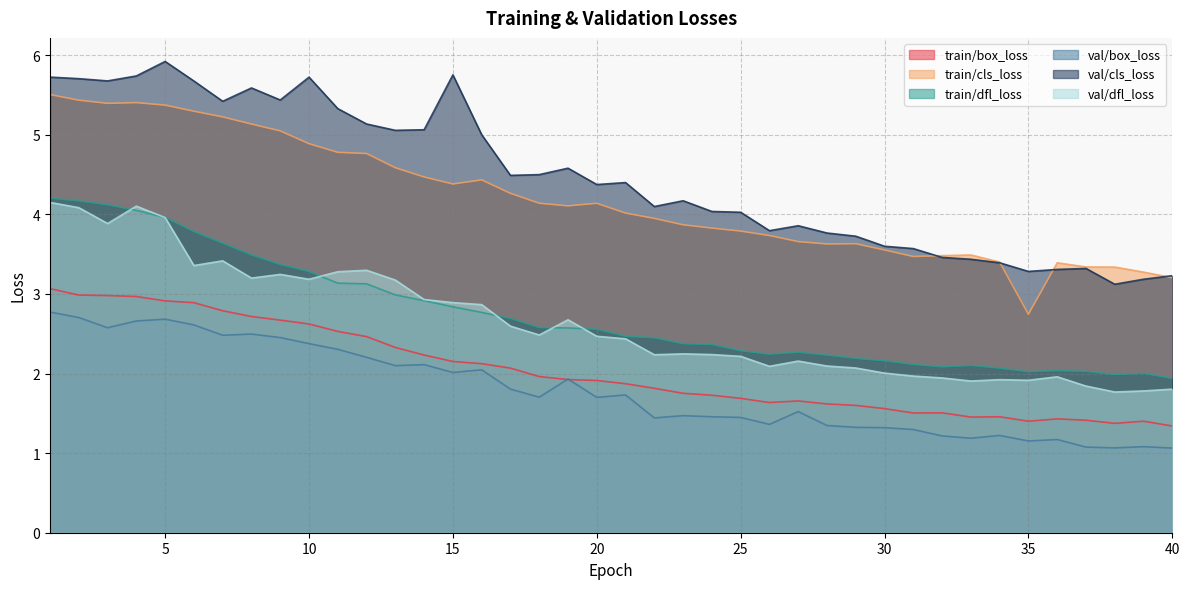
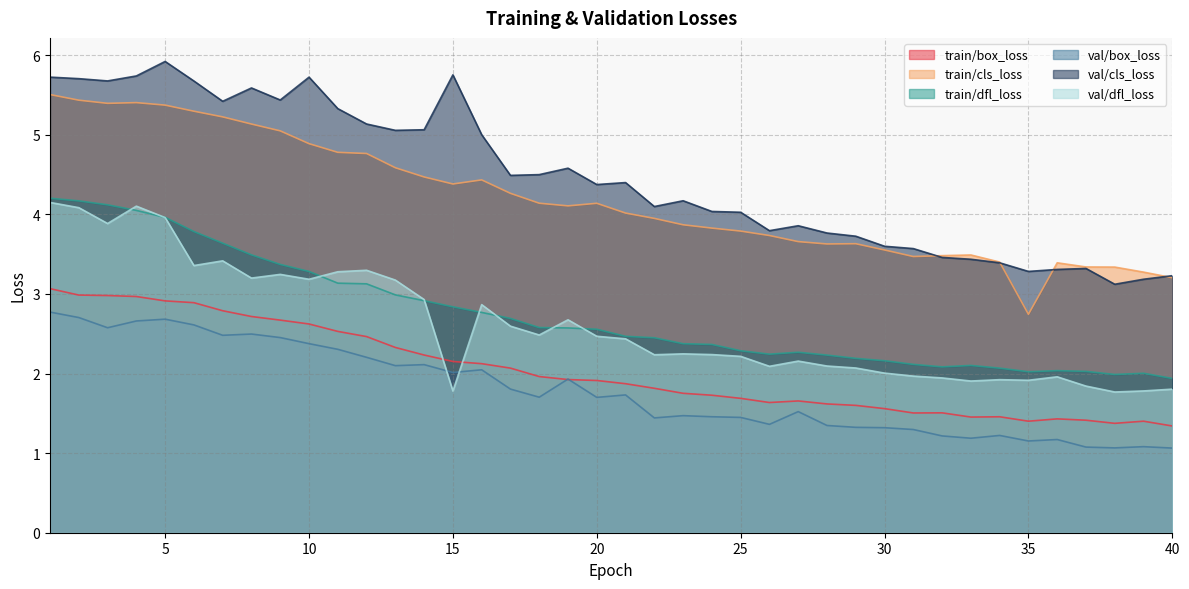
  {
    "train/box_loss": {
      "5": 2.9,
      "10": 2.6,
      "15": 2.2,
      "20": 1.9,
      "25": 1.7,
      "30": 1.6,
      "35": 1.4,
      "40": 1.3
    },
    "train/cls_loss": {
      "5": 5.4,
      "10": 4.9,
      "15": 4.4,
      "20": 4.1,
      "25": 3.8,
      "30": 3.6,
      "35": 2.7
    },
    "val/cls_loss": {
      "5": 5.9,
      "10": 5.7,
      "15": 5.8,
      "20": 4.4,
      "25": 4.0,
      "30": 3.6,
      "35": 3.3
    },
    "val/dfl_loss": {
      "10": 3.2,
-     "15": 2.9,
+     "15": 1.8,
      "20": 2.5,
      "25": 2.2,
      "30": 2.0,
      "35": 1.9,
      "40": 1.8
    }
  }
